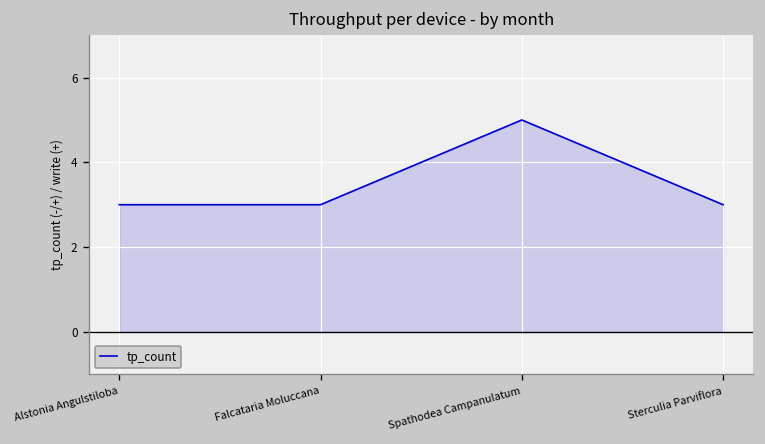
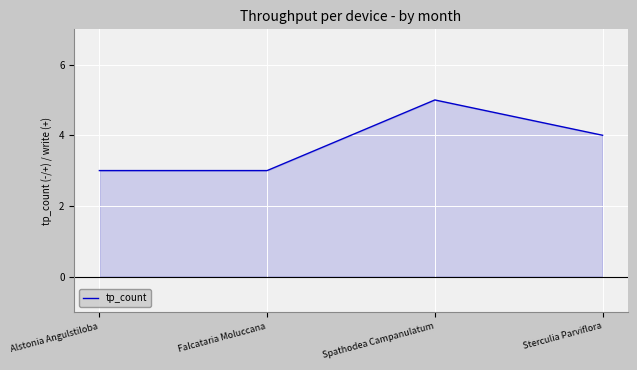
  {
    "Alstonia Angulstiloba": 3,
    "Falcataria Moluccana": 3,
    "Spathodea Campanulatum": 5,
-   "Sterculia Parviflora": 3
+   "Sterculia Parviflora": 4
  }
